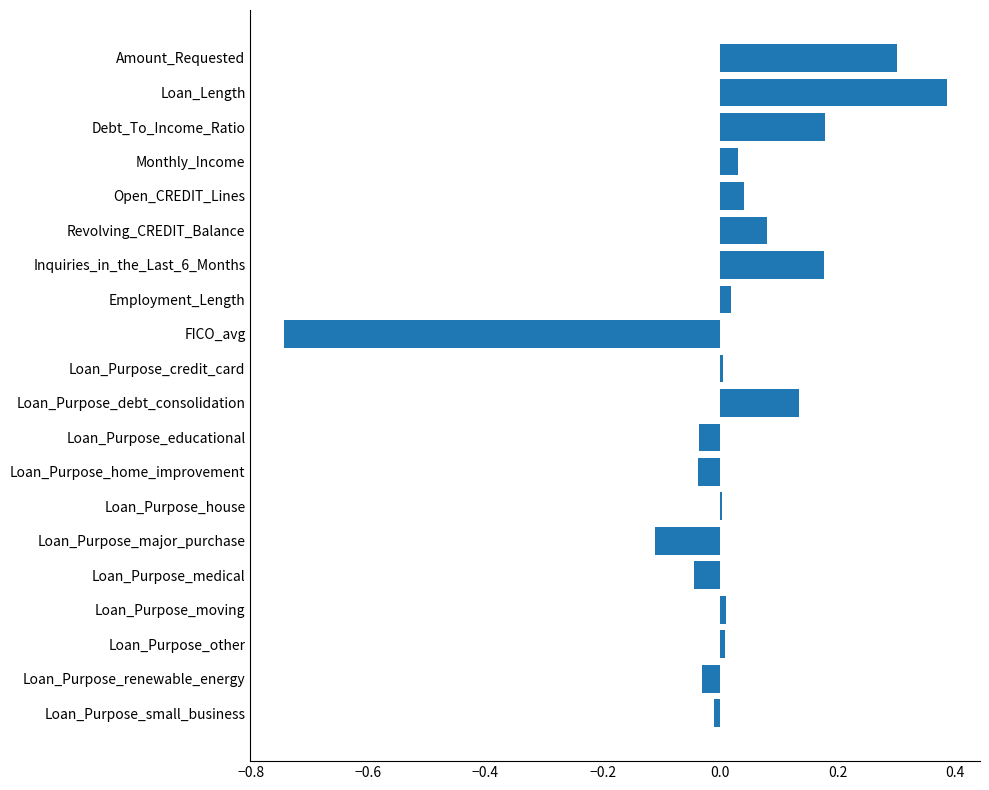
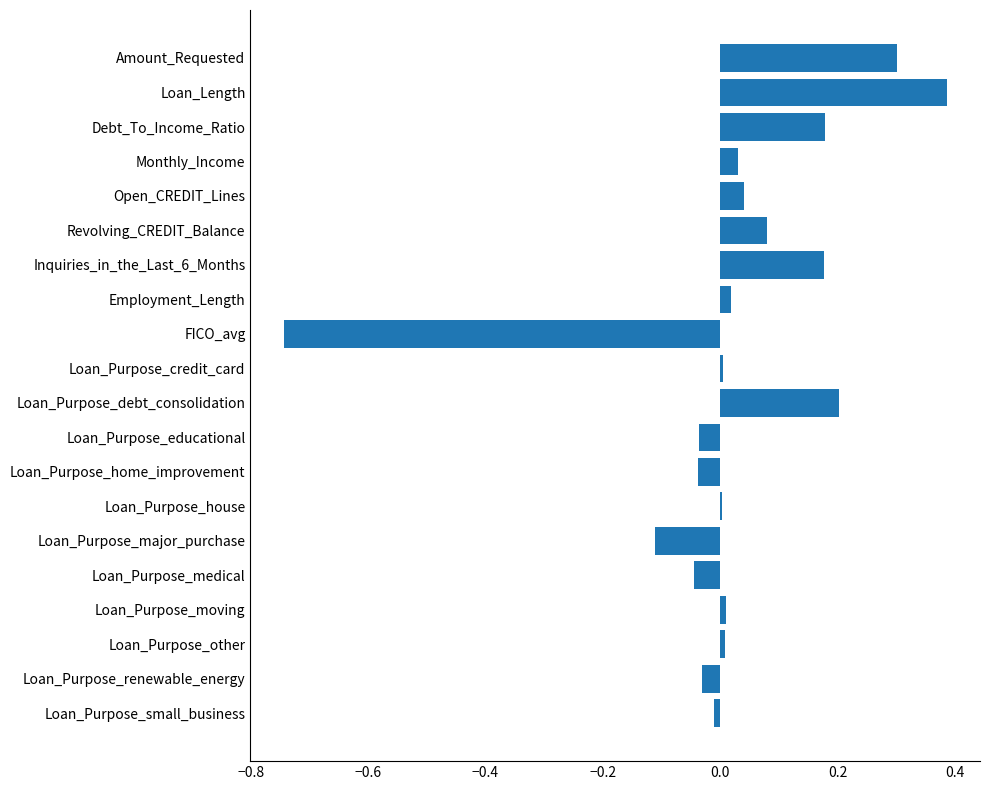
  {
    "Amount_Requested": 0.30,
    "Loan_Length": 0.39,
    "Debt_To_Income_Ratio": 0.18,
    "Monthly_Income": 0.03,
    "Open_CREDIT_Lines": 0.04,
    "Revolving_CREDIT_Balance": 0.08,
    "Inquiries_in_the_Last_6_Months": 0.18,
    "Employment_Length": 0.02,
    "FICO_avg": -0.74,
    "Loan_Purpose_credit_card": 0.01,
-   "Loan_Purpose_debt_consolidation": 0.13,
+   "Loan_Purpose_debt_consolidation": 0.20,
    "Loan_Purpose_educational": -0.04,
    "Loan_Purpose_home_improvement": -0.04,
    "Loan_Purpose_major_purchase": -0.11,
    "Loan_Purpose_medical": -0.05,
    "Loan_Purpose_moving": 0.01,
    "Loan_Purpose_other": 0.01,
    "Loan_Purpose_renewable_energy": -0.03,
    "Loan_Purpose_small_business": -0.01
  }
